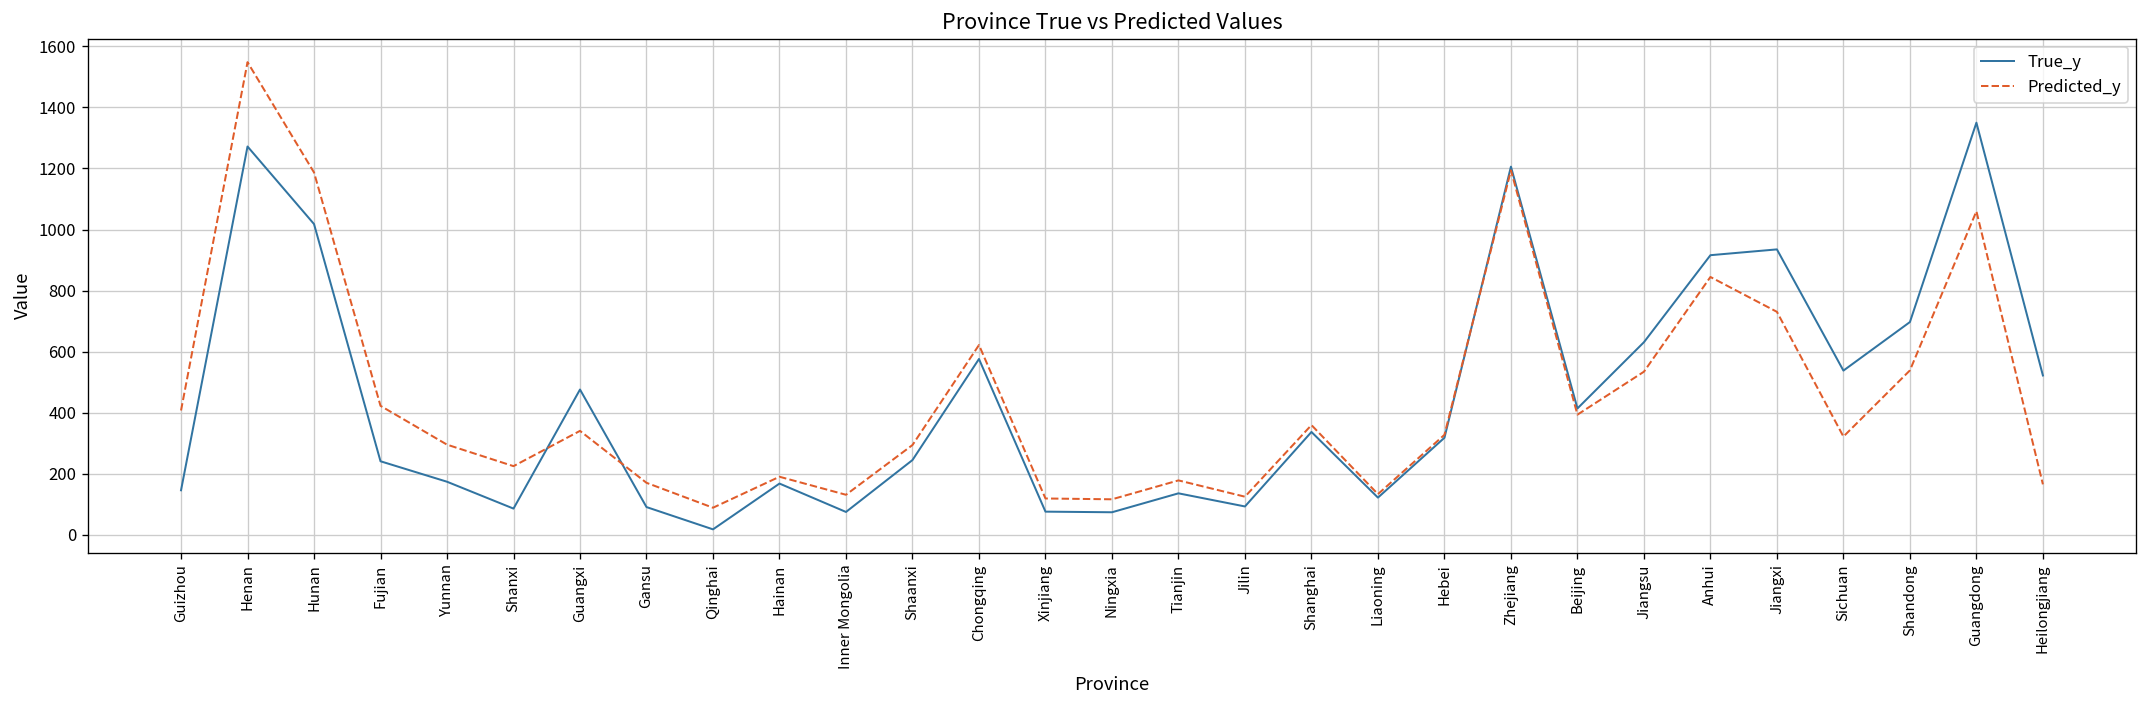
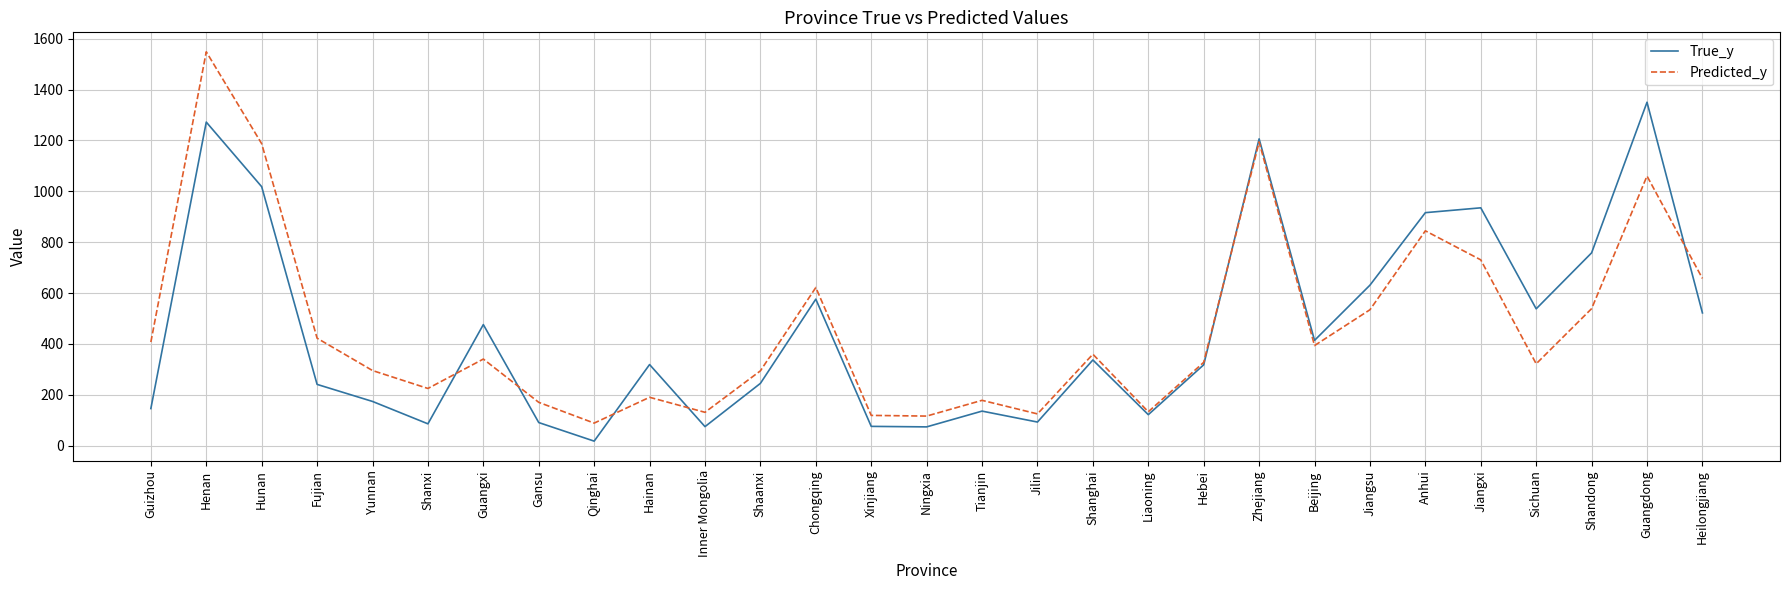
  {
    "True_y": {
      "Guizhou": 150,
      "Henan": 1270,
      "Hunan": 1020,
      "Fujian": 240,
      "Yunnan": 170,
      "Shanxi": 90,
      "Guangxi": 480,
      "Gansu": 90,
      "Qinghai": 20,
-     "Hainan": 170,
+     "Hainan": 320,
      "Inner Mongolia": 80,
      "Shaanxi": 250,
      "Chongqing": 580,
      "Xinjiang": 80,
      "Ningxia": 70,
      "Tianjin": 140,
      "Jilin": 90,
      "Shanghai": 340,
      "Liaoning": 120,
      "Zhejiang": 1210,
      "Beijing": 410,
      "Jiangsu": 630,
      "Anhui": 920,
      "Jiangxi": 940,
      "Sichuan": 540,
-     "Shandong": 700,
+     "Shandong": 760,
      "Guangdong": 1350,
      "Heilongjiang": 520
    },
    "Predicted_y": {
      "Guizhou": 410,
      "Henan": 1550,
      "Hunan": 1190,
      "Fujian": 420,
      "Yunnan": 300,
      "Shanxi": 230,
      "Guangxi": 340,
      "Gansu": 170,
      "Qinghai": 90,
      "Hainan": 190,
      "Inner Mongolia": 130,
      "Shaanxi": 290,
      "Chongqing": 620,
      "Xinjiang": 120,
      "Ningxia": 120,
      "Tianjin": 180,
      "Jilin": 120,
      "Shanghai": 360,
      "Liaoning": 130,
      "Zhejiang": 1190,
      "Beijing": 390,
      "Jiangsu": 530,
      "Anhui": 840,
      "Jiangxi": 730,
      "Sichuan": 320,
      "Shandong": 540,
      "Guangdong": 1060,
-     "Heilongjiang": 170
+     "Heilongjiang": 660
    }
  }
